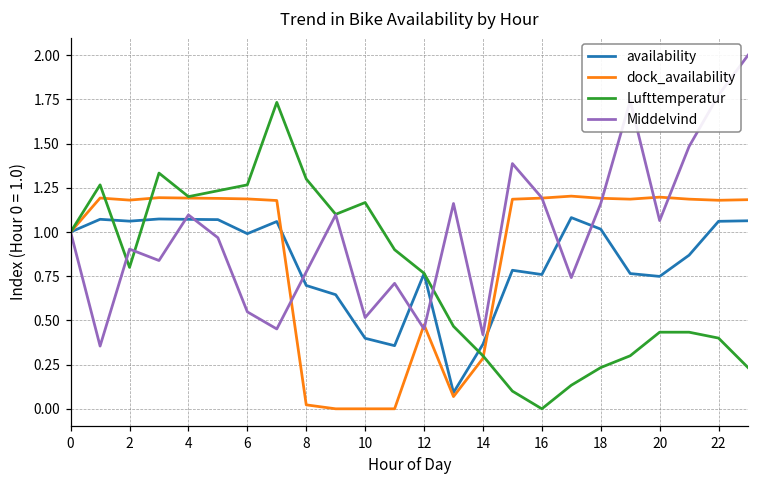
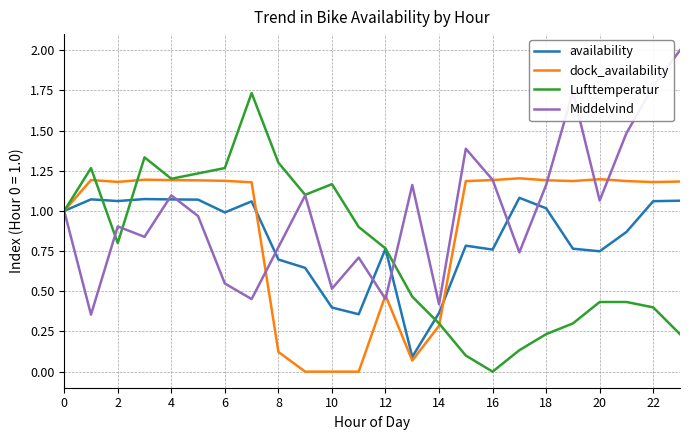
  {
    "availability": {
      "2": 1.06,
      "4": 1.07,
      "6": 0.99,
      "8": 0.70,
      "10": 0.40,
      "14": 0.37,
      "16": 0.76,
      "18": 1.02,
      "20": 0.75,
      "22": 1.06
    },
    "dock_availability": {
      "2": 1.18,
      "6": 1.19,
-     "8": 0.02,
+     "8": 0.12,
      "10": 0.00,
      "12": 0.48,
      "18": 1.19,
      "20": 1.20,
      "22": 1.18
    },
    "Lufttemperatur": {
      "2": 0.80,
      "6": 1.27,
      "8": 1.30,
      "10": 1.17,
      "16": 0.00,
      "18": 0.23,
      "20": 0.43,
      "22": 0.40
    },
    "Middelvind": {
      "2": 0.90,
      "4": 1.10,
      "6": 0.55,
      "8": 0.77,
      "10": 0.52,
      "12": 0.45,
      "14": 0.42,
      "18": 1.16,
      "20": 1.06
    }
  }
